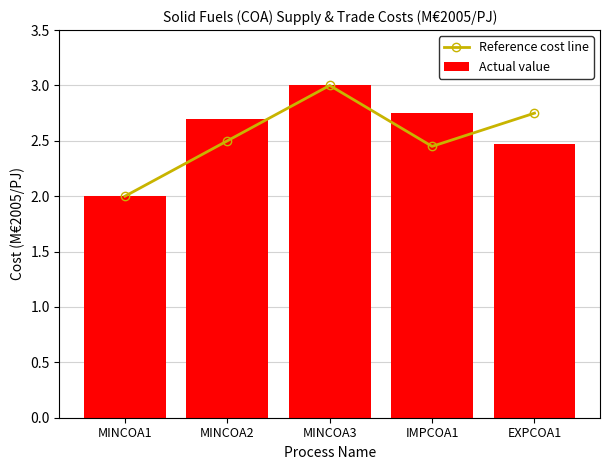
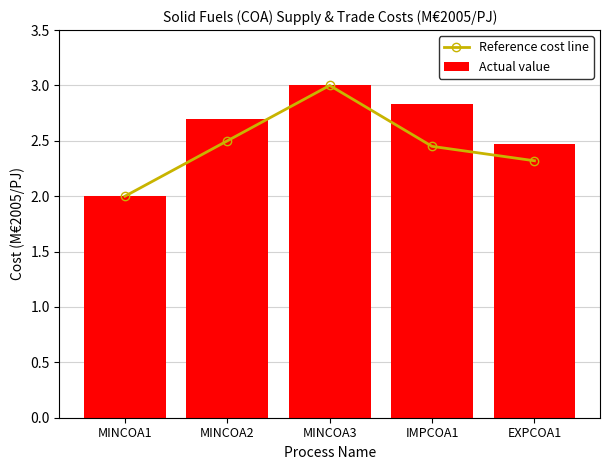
  {
    "Reference cost line": {
      "MINCOA1": 2.00,
      "MINCOA2": 2.50,
      "MINCOA3": 3.00,
      "IMPCOA1": 2.45,
-     "EXPCOA1": 2.75
+     "EXPCOA1": 2.32
    },
    "Actual value": {
      "MINCOA1": 2.00,
      "MINCOA2": 2.70,
      "MINCOA3": 3.00,
-     "IMPCOA1": 2.75,
+     "IMPCOA1": 2.83,
      "EXPCOA1": 2.47
    }
  }
